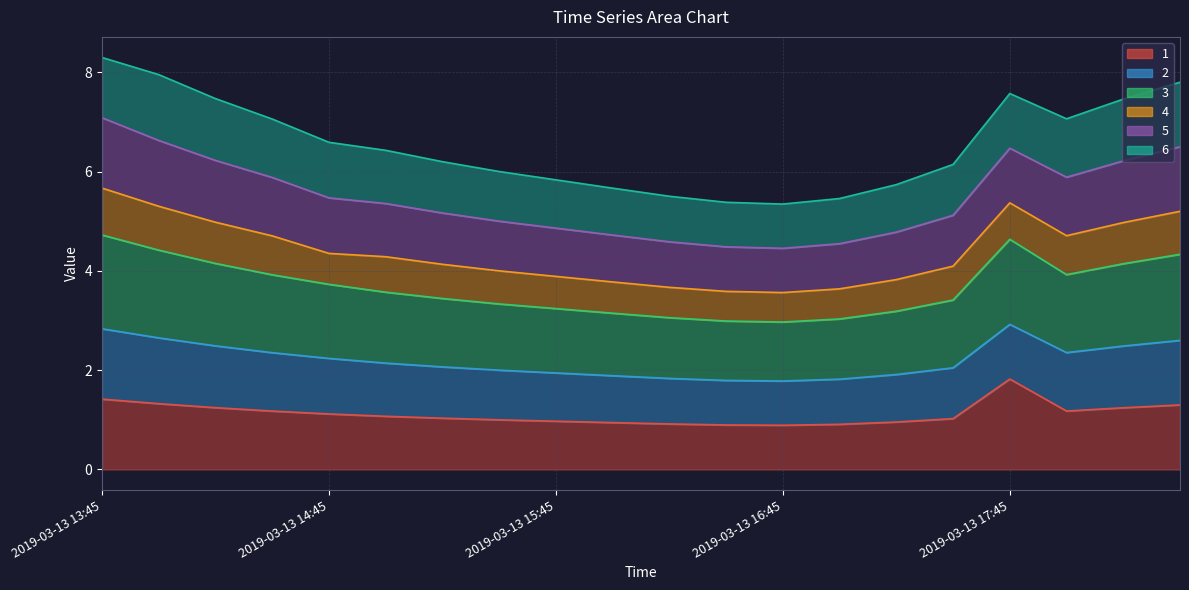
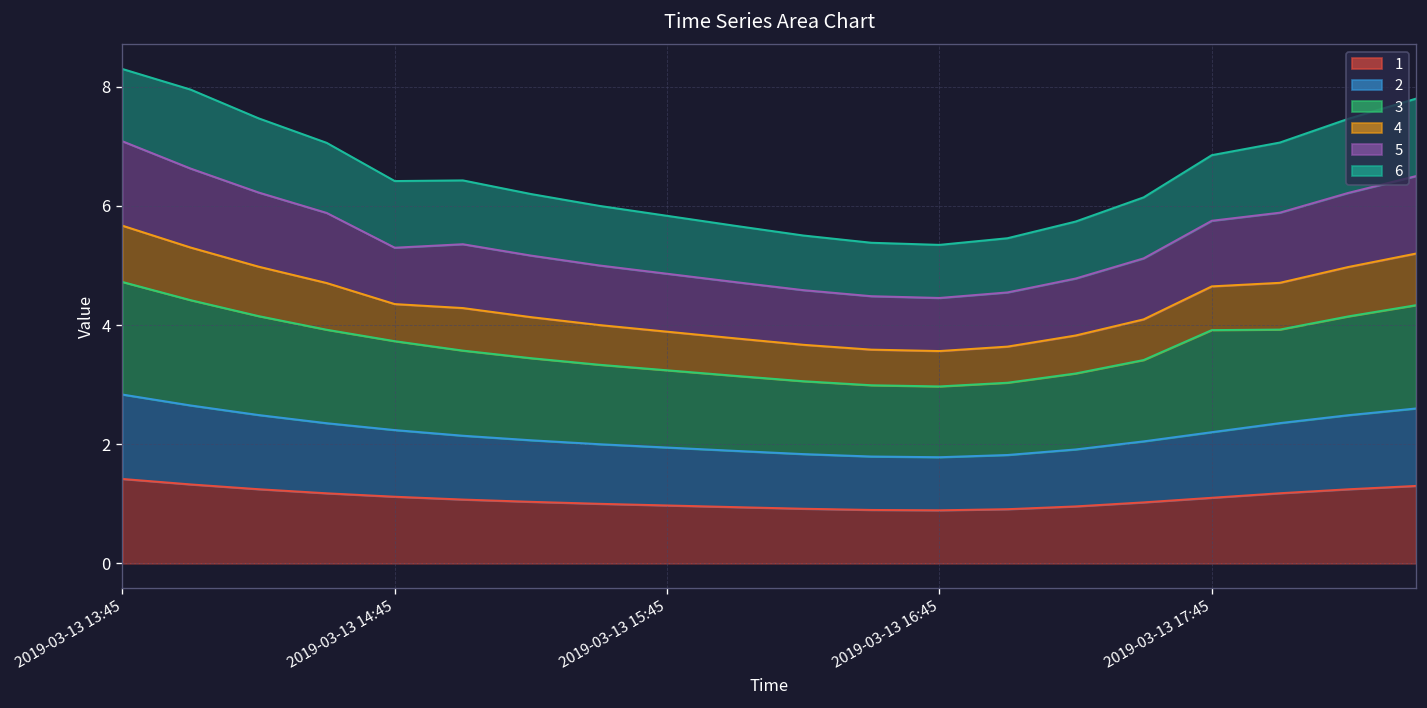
  {
    "1": {
      "2019-03-13 13:45": 1.4,
      "2019-03-13 14:45": 1.1,
      "2019-03-13 15:45": 1.0,
      "2019-03-13 16:45": 0.9,
-     "2019-03-13 17:45": 1.8
+     "2019-03-13 17:45": 1.1
    },
    "4": {
      "2019-03-13 13:45": 0.9,
      "2019-03-13 14:45": 0.6,
      "2019-03-13 15:45": 0.6,
      "2019-03-13 16:45": 0.6,
      "2019-03-13 17:45": 0.7
    },
    "5": {
      "2019-03-13 13:45": 1.4,
-     "2019-03-13 14:45": 1.1,
+     "2019-03-13 14:45": 0.9,
      "2019-03-13 15:45": 1.0,
      "2019-03-13 16:45": 0.9,
      "2019-03-13 17:45": 1.1
    }
  }
